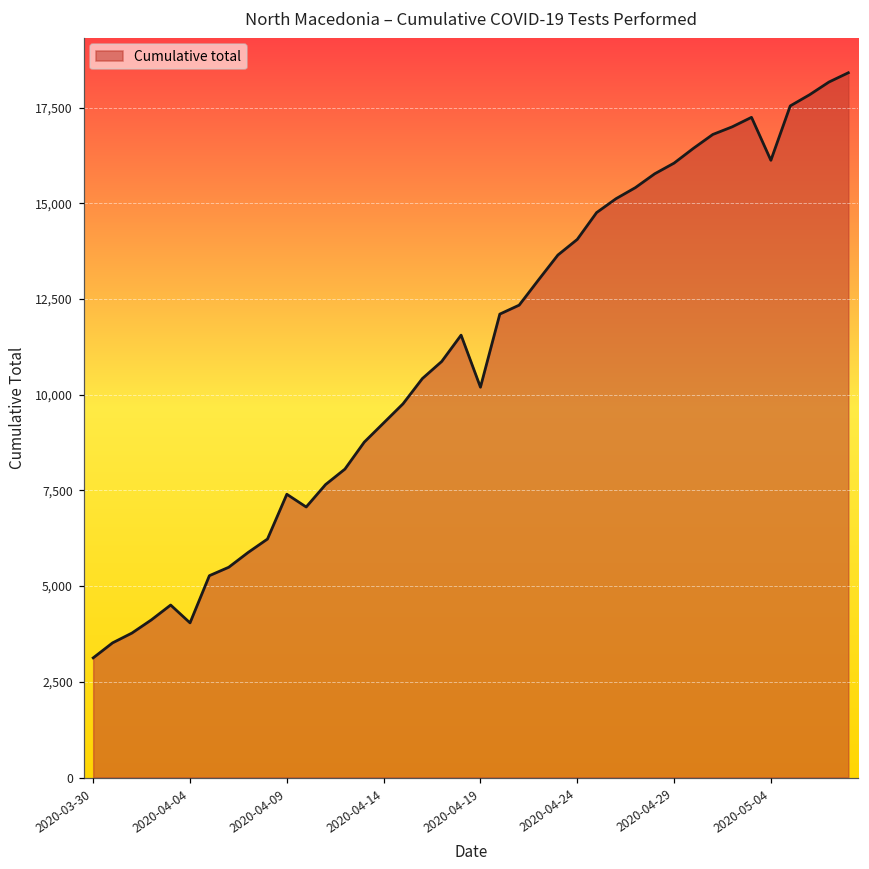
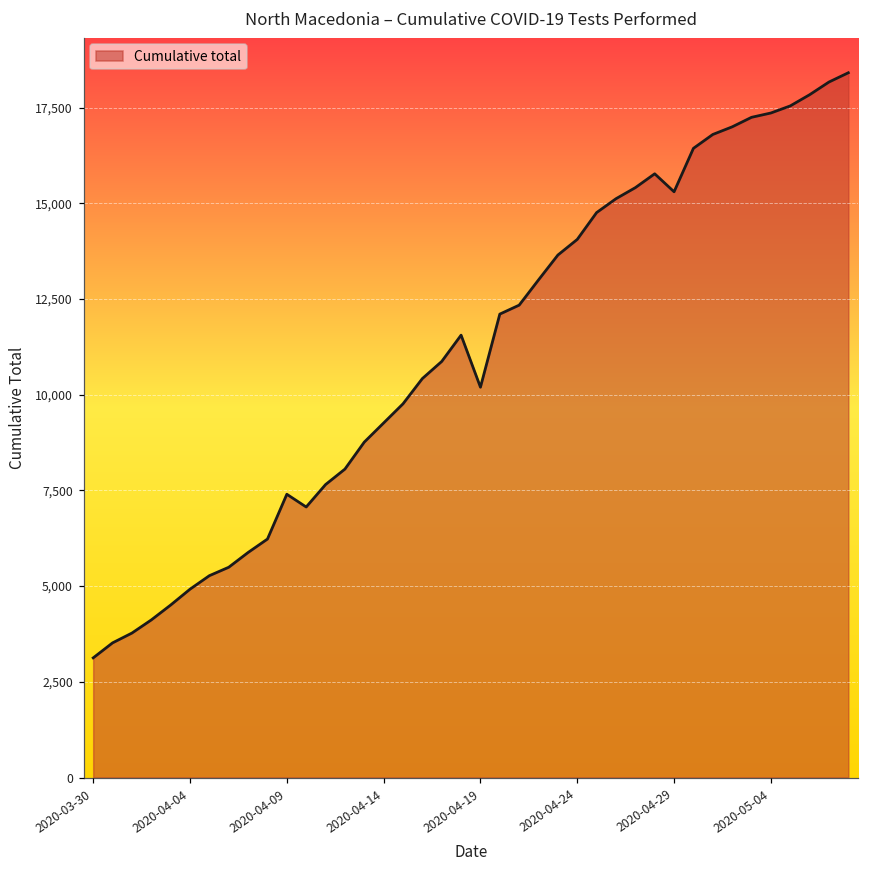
  {
    "2020-03-30": "3,100",
-   "2020-04-04": "4,000",
+   "2020-04-04": "4,900",
    "2020-04-09": "7,400",
    "2020-04-14": "9,300",
    "2020-04-19": "10,200",
    "2020-04-24": "14,100",
-   "2020-04-29": "16,100",
-   "2020-05-04": "16,100"
+   "2020-04-29": "15,300",
+   "2020-05-04": "17,400"
  }
